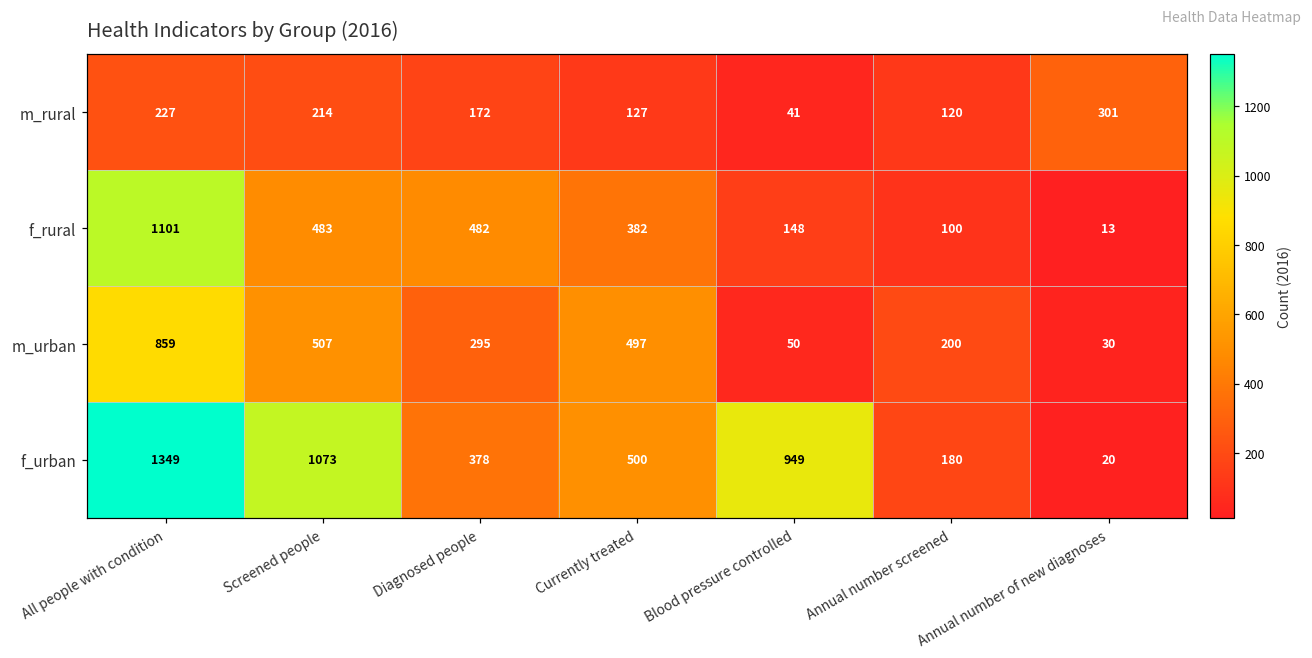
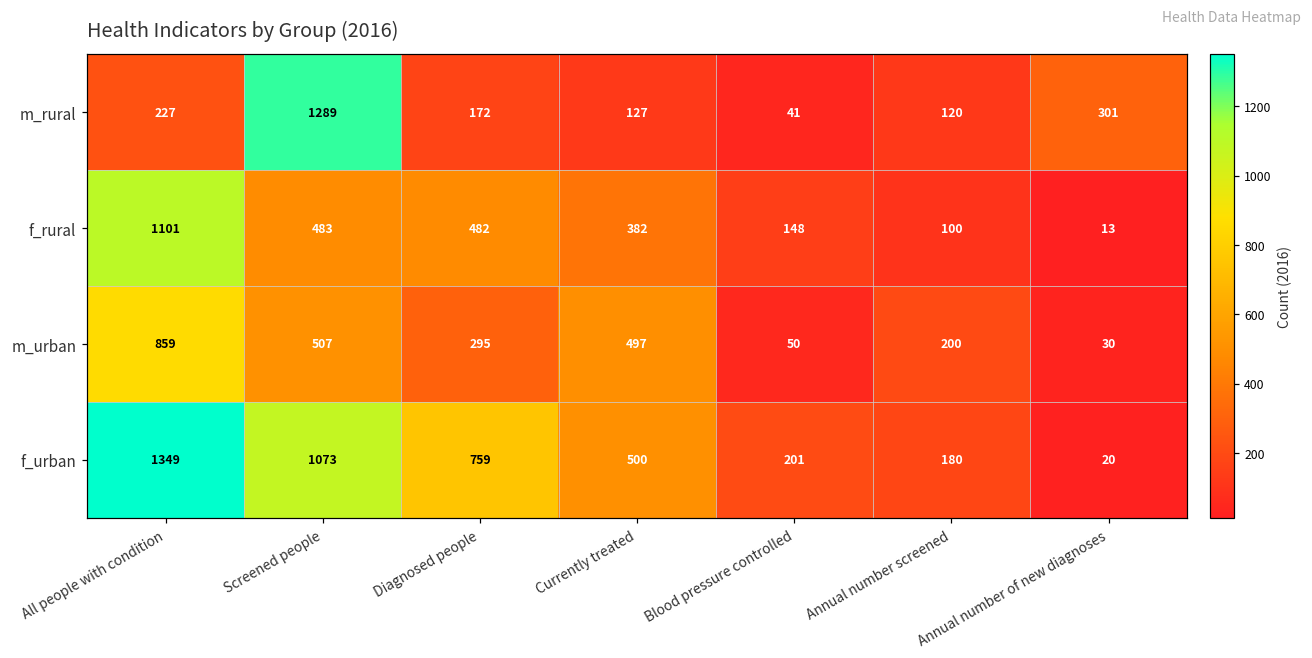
  {
    "m_rural": {
      "All people with condition": 227,
-     "Screened people": 214,
+     "Screened people": 1289,
      "Diagnosed people": 172,
      "Currently treated": 127,
      "Blood pressure controlled": 41,
      "Annual number screened": 120,
      "Annual number of new diagnoses": 301
    },
    "f_rural": {
      "All people with condition": 1101,
      "Screened people": 483,
      "Diagnosed people": 482,
      "Currently treated": 382,
      "Blood pressure controlled": 148,
      "Annual number screened": 100,
      "Annual number of new diagnoses": 13
    },
    "m_urban": {
      "All people with condition": 859,
      "Screened people": 507,
      "Diagnosed people": 295,
      "Currently treated": 497,
      "Blood pressure controlled": 50,
      "Annual number screened": 200,
      "Annual number of new diagnoses": 30
    },
    "f_urban": {
      "All people with condition": 1349,
      "Screened people": 1073,
-     "Diagnosed people": 378,
+     "Diagnosed people": 759,
      "Currently treated": 500,
-     "Blood pressure controlled": 949,
+     "Blood pressure controlled": 201,
      "Annual number screened": 180,
      "Annual number of new diagnoses": 20
    }
  }
